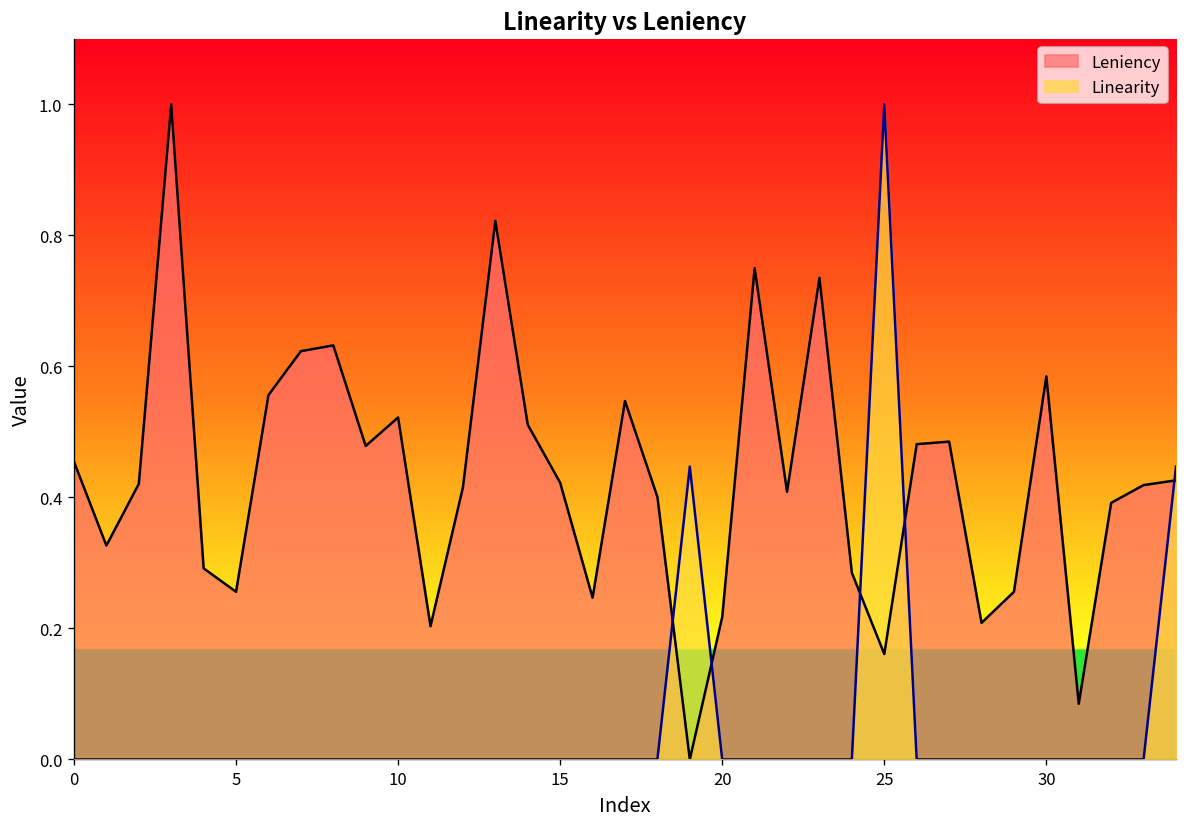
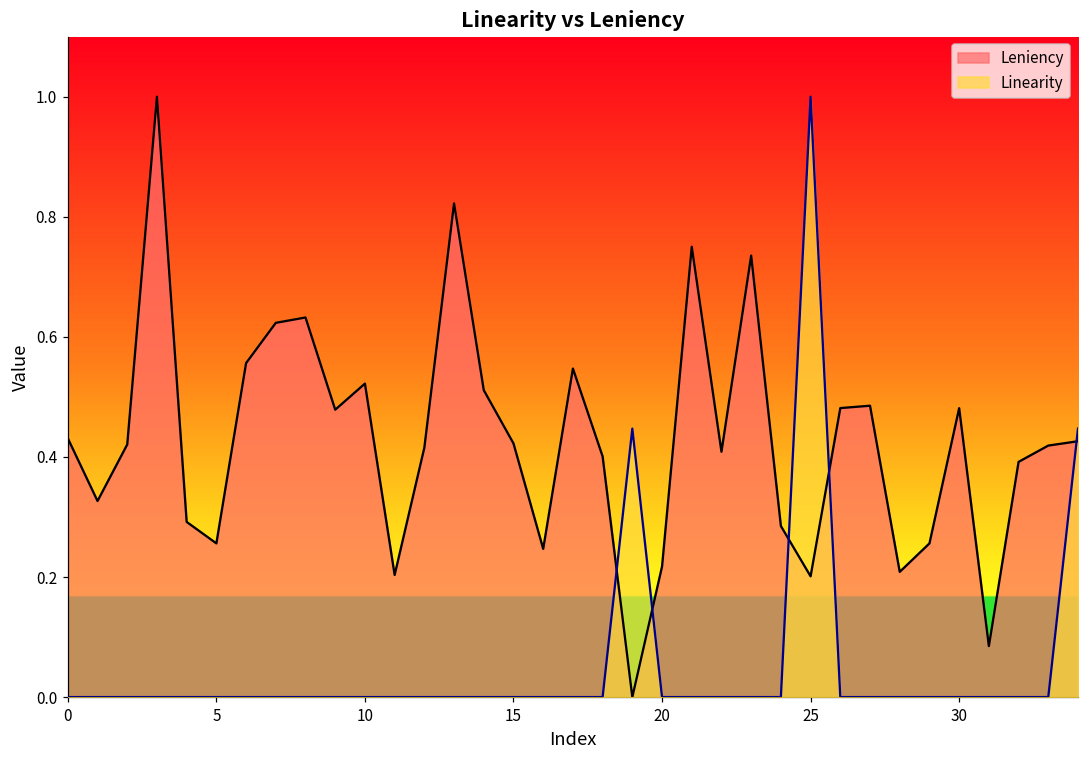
  {
    "Leniency": {
-     "0": 0.45,
+     "0": 0.43,
      "5": 0.26,
      "10": 0.52,
      "15": 0.42,
      "20": 0.22,
-     "25": 0.16,
-     "30": 0.58
+     "25": 0.20,
+     "30": 0.48
    },
    "Linearity": {
      "0": 0.00,
      "5": 0.00,
      "10": 0.00,
      "15": 0.00,
      "20": 0.00,
      "25": 1.00,
      "30": 0.00
    }
  }
